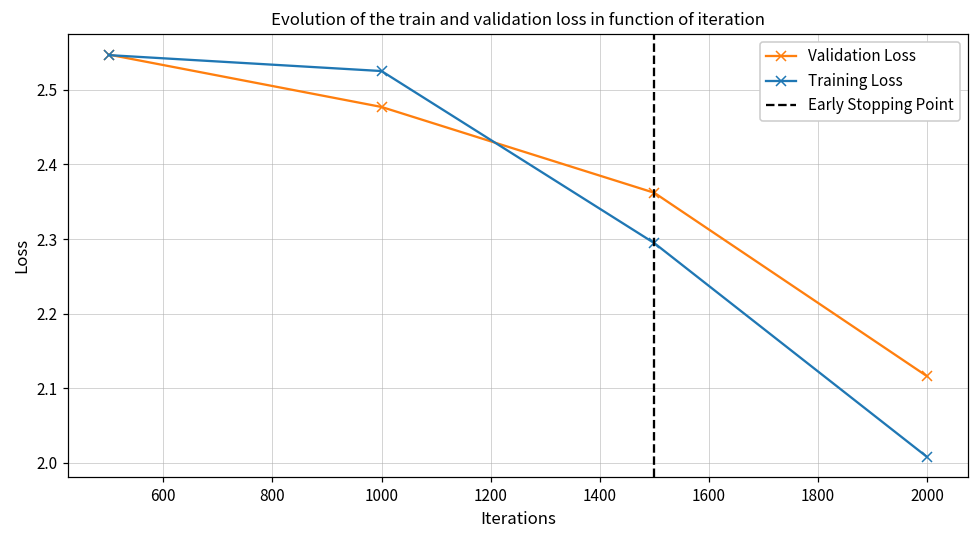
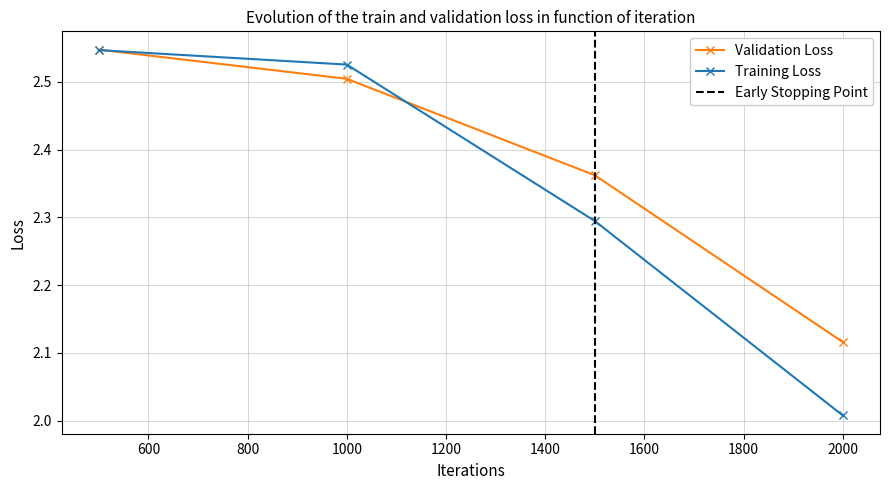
  {
    "Validation Loss": {
-     "1000": 2.48,
+     "1000": 2.50,
      "2000": 2.12
    },
    "Training Loss": {
      "1000": 2.53,
      "2000": 2.01
    }
  }
